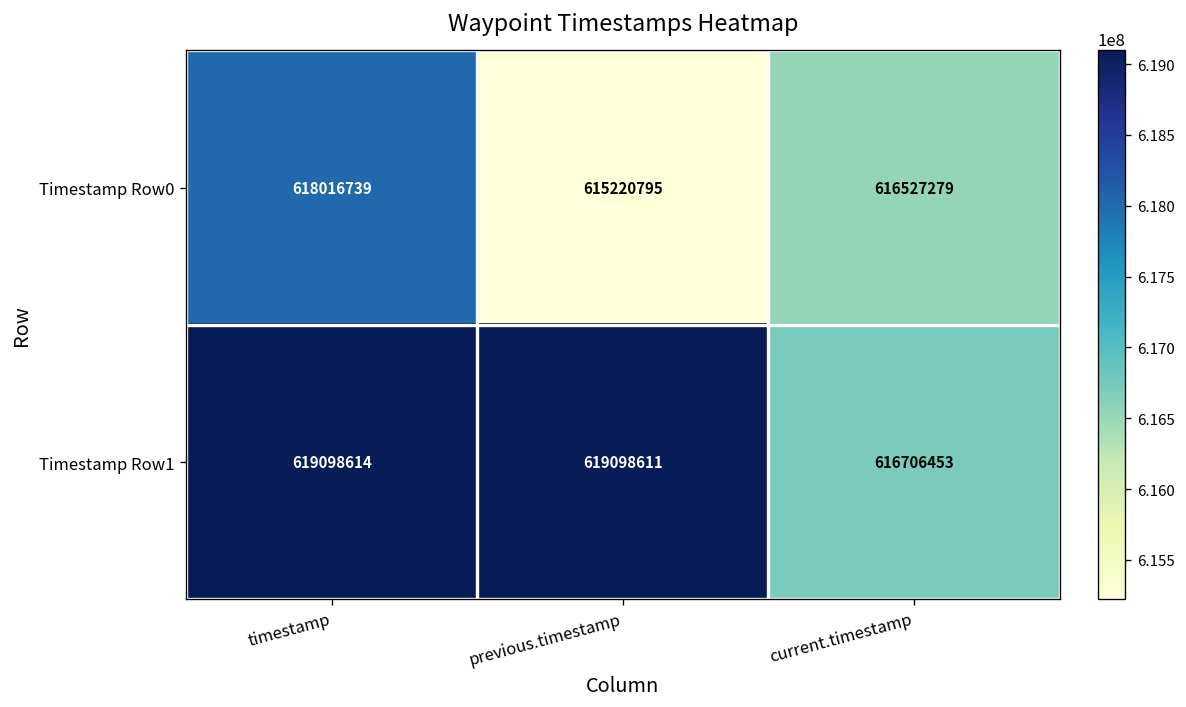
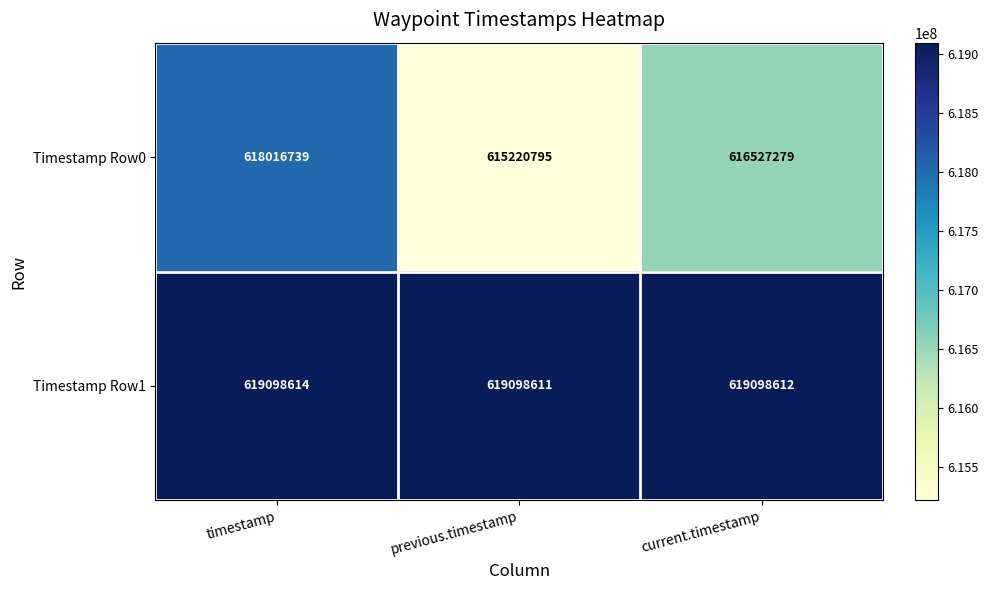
  {
    "Timestamp Row0": {
      "timestamp": 618016739,
      "previous.timestamp": 615220795,
      "current.timestamp": 616527279
    },
    "Timestamp Row1": {
      "timestamp": 619098614,
      "previous.timestamp": 619098611,
-     "current.timestamp": 616706453
+     "current.timestamp": 619098612
    }
  }
